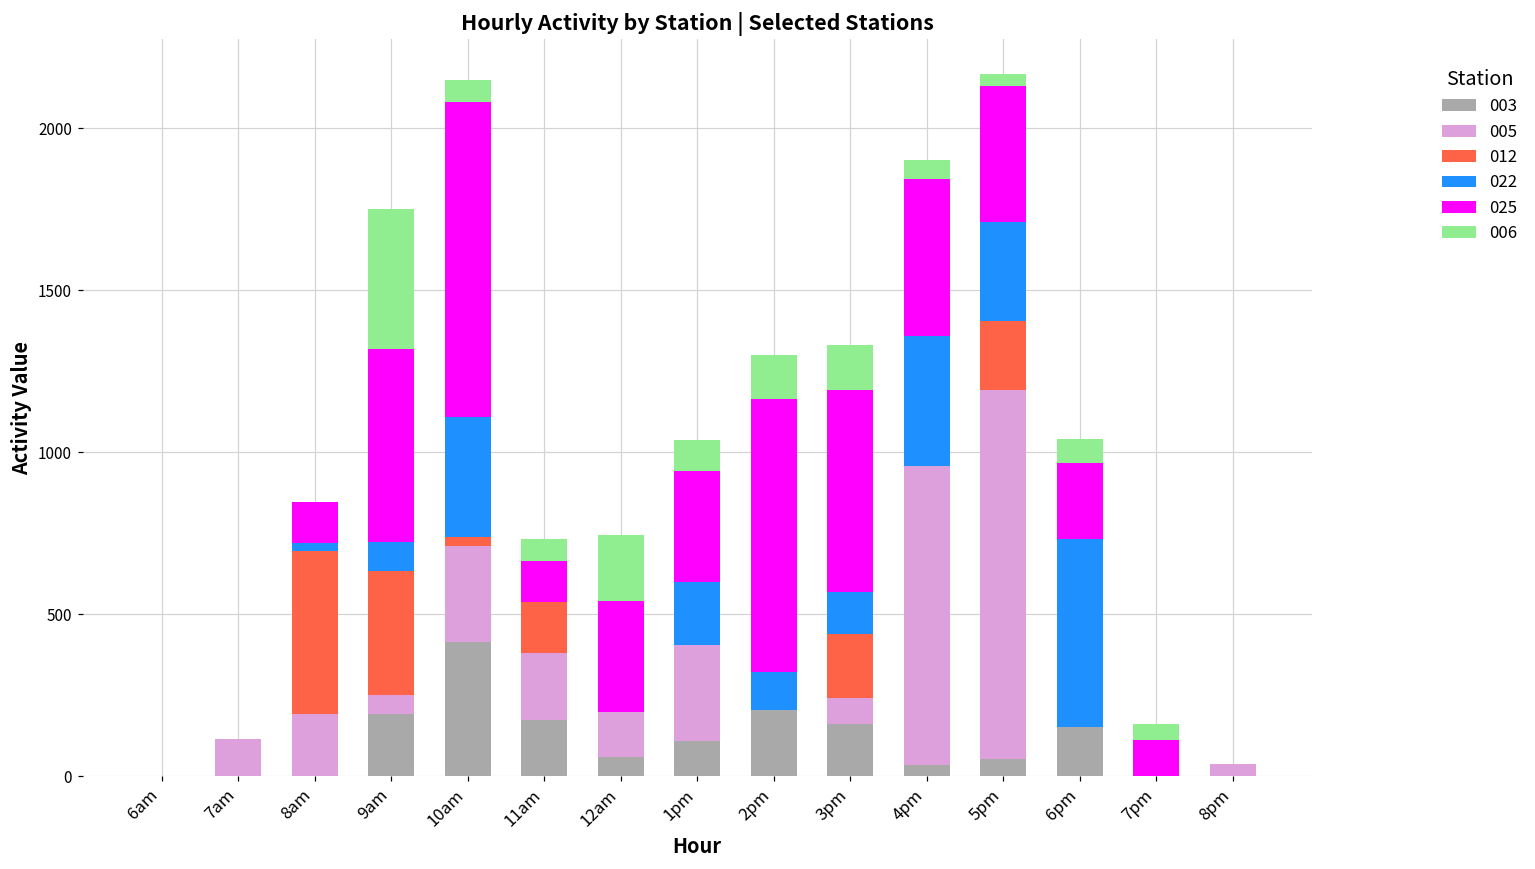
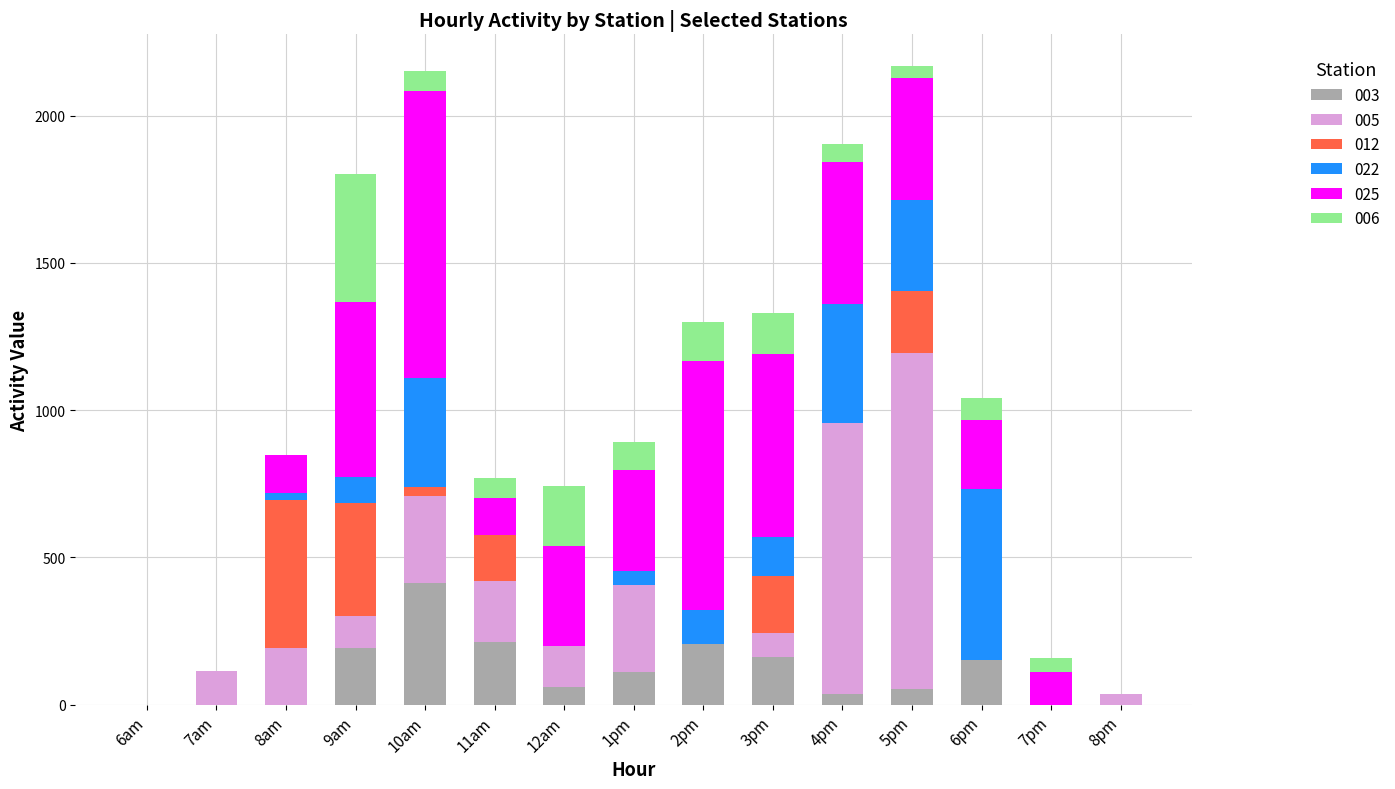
  {
    "003": {
      "6am": 0,
      "7am": 0,
      "8am": 0,
      "9am": 190,
      "10am": 410,
-     "11am": 170,
+     "11am": 210,
      "12am": 60,
      "1pm": 110,
      "2pm": 200,
      "3pm": 160,
      "4pm": 30,
      "5pm": 50,
      "6pm": 150,
      "7pm": 0,
      "8pm": 0
    },
    "005": {
      "6am": 0,
      "7am": 110,
      "8am": 190,
-     "9am": 60,
+     "9am": 110,
      "10am": 300,
      "11am": 210,
      "12am": 140,
      "1pm": 300,
      "2pm": 0,
      "3pm": 80,
      "4pm": 920,
      "5pm": 1140,
      "6pm": 0,
      "7pm": 0,
      "8pm": 40
    },
    "012": {
      "6am": 0,
      "7am": 0,
      "8am": 500,
      "9am": 380,
      "10am": 30,
      "11am": 160,
      "12am": 0,
      "1pm": 0,
      "2pm": 0,
      "3pm": 200,
      "4pm": 0,
      "5pm": 210,
      "6pm": 0,
      "7pm": 0,
      "8pm": 0
    },
    "022": {
      "6am": 0,
      "7am": 0,
      "8am": 30,
      "9am": 90,
      "10am": 370,
      "11am": 0,
      "12am": 0,
-     "1pm": 190,
+     "1pm": 50,
      "2pm": 120,
      "3pm": 130,
      "4pm": 400,
      "5pm": 310,
      "6pm": 580,
      "7pm": 0,
      "8pm": 0
    },
    "025": {
      "6am": 0,
      "7am": 0,
      "8am": 130,
      "9am": 600,
      "10am": 970,
      "11am": 130,
      "12am": 340,
      "1pm": 340,
      "2pm": 840,
      "3pm": 620,
      "4pm": 480,
      "5pm": 420,
      "6pm": 230,
      "7pm": 110,
      "8pm": 0
    },
    "006": {
      "6am": 0,
      "7am": 0,
      "8am": 0,
      "9am": 430,
      "10am": 70,
      "11am": 70,
      "12am": 200,
      "1pm": 100,
      "2pm": 130,
      "3pm": 140,
      "4pm": 60,
      "5pm": 40,
      "6pm": 80,
      "7pm": 50,
      "8pm": 0
    }
  }
